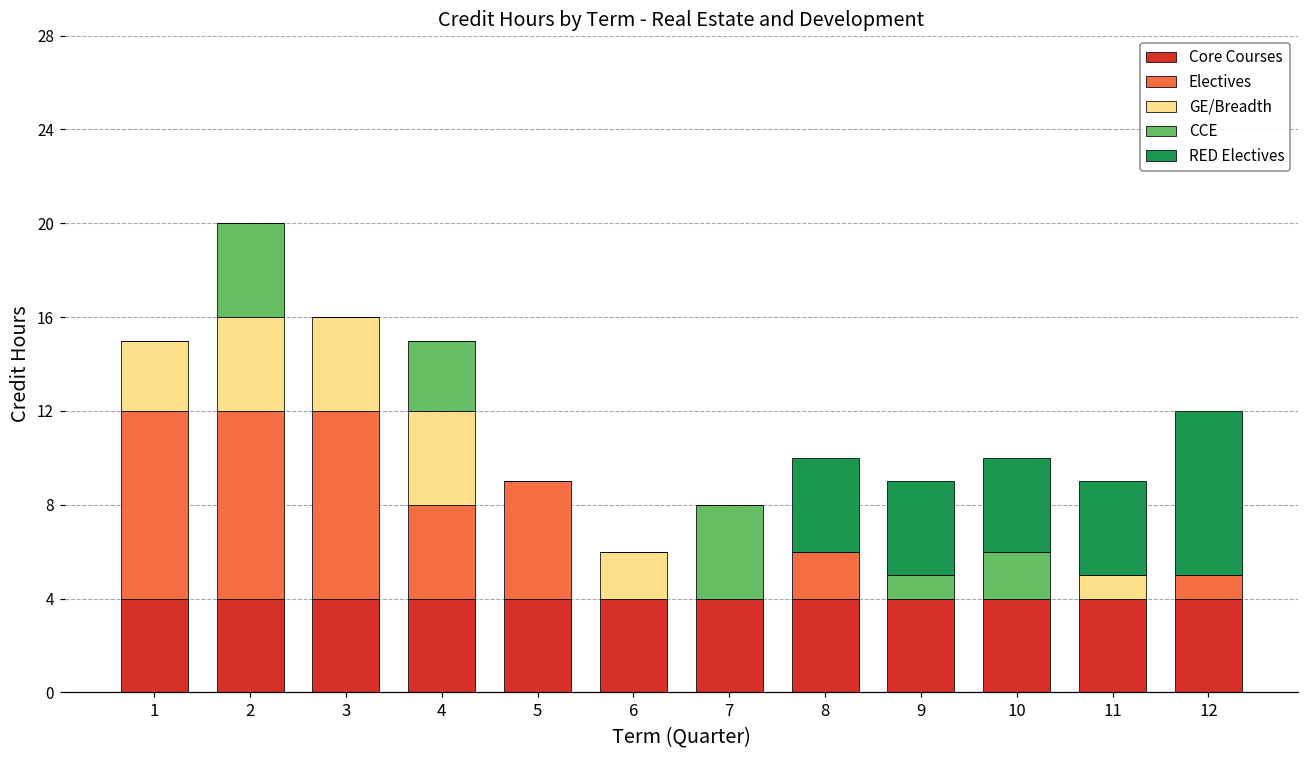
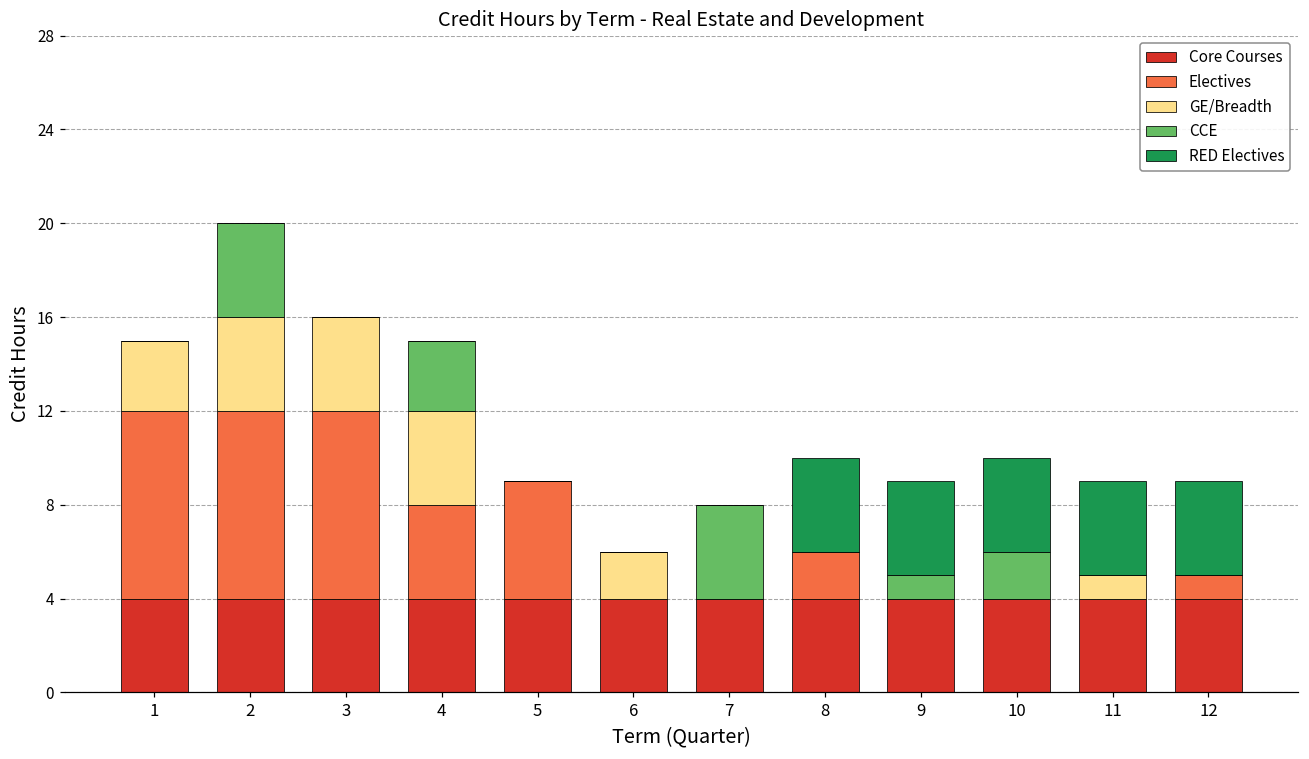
  {
    "Core Courses": {
      "1": 4,
      "2": 4,
      "3": 4,
      "4": 4,
      "5": 4,
      "6": 4,
      "7": 4,
      "8": 4,
      "9": 4,
      "10": 4,
      "11": 4,
      "12": 4
    },
    "Electives": {
      "1": 8,
      "2": 8,
      "3": 8,
      "4": 4,
      "5": 5,
      "6": 0,
      "7": 0,
      "8": 2,
      "9": 0,
      "10": 0,
      "11": 0,
      "12": 1
    },
    "GE/Breadth": {
      "1": 3,
      "2": 4,
      "3": 4,
      "4": 4,
      "5": 0,
      "6": 2,
      "7": 0,
      "8": 0,
      "9": 0,
      "10": 0,
      "11": 1,
      "12": 0
    },
    "CCE": {
      "1": 0,
      "2": 4,
      "3": 0,
      "4": 3,
      "5": 0,
      "6": 0,
      "7": 4,
      "8": 0,
      "9": 1,
      "10": 2,
      "11": 0,
      "12": 0
    },
    "RED Electives": {
      "1": 0,
      "2": 0,
      "3": 0,
      "4": 0,
      "5": 0,
      "6": 0,
      "7": 0,
      "8": 4,
      "9": 4,
      "10": 4,
      "11": 4,
-     "12": 7
+     "12": 4
    }
  }
